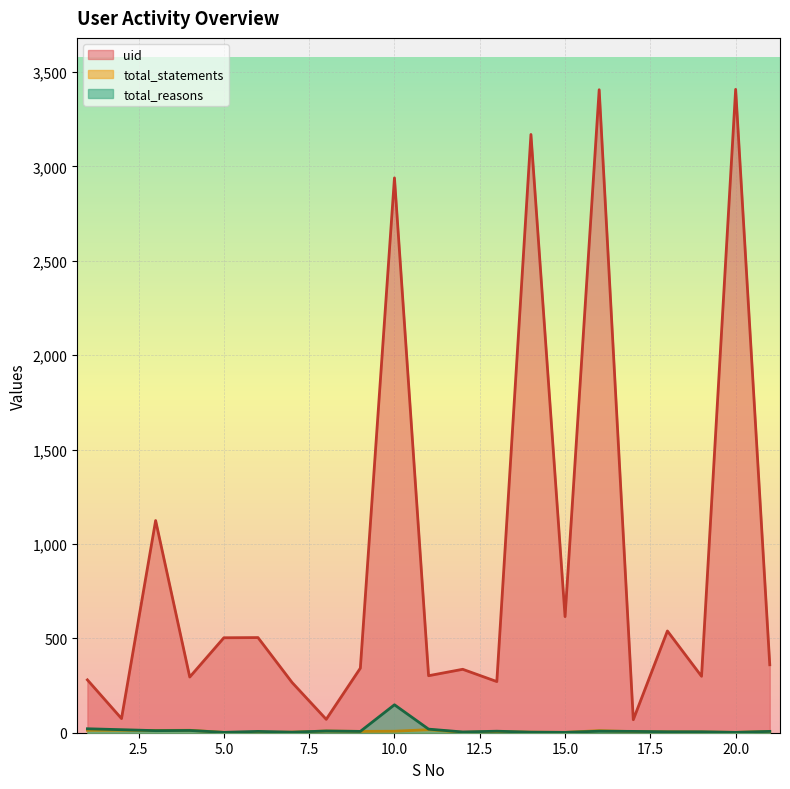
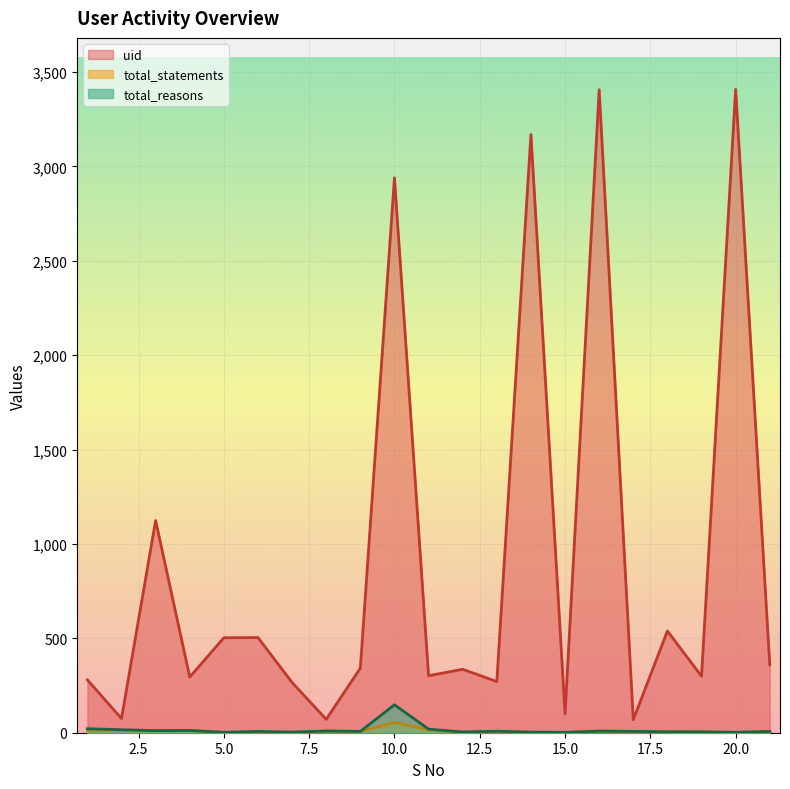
  {
    "uid": {
      "5.0": "500",
      "10.0": "2,940",
-     "15.0": "620",
+     "15.0": "100",
      "20.0": "3,410"
    },
    "total_statements": {
-     "10.0": "10"
+     "10.0": "50"
    },
    "total_reasons": {
      "10.0": "150"
    }
  }
